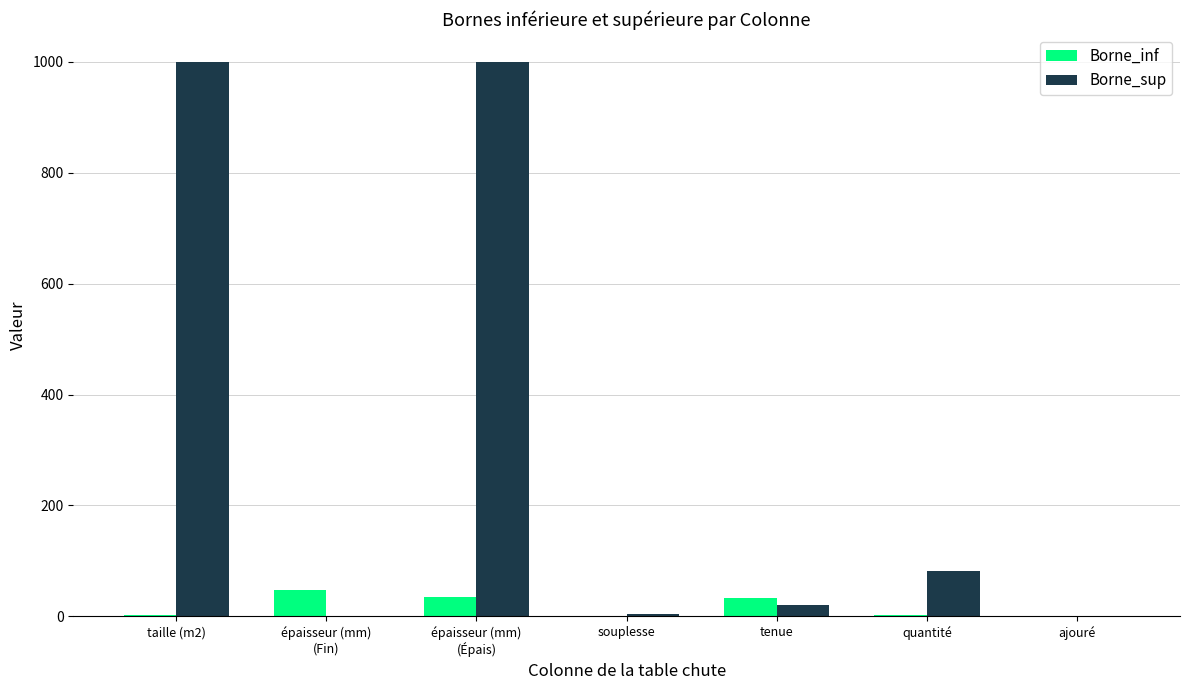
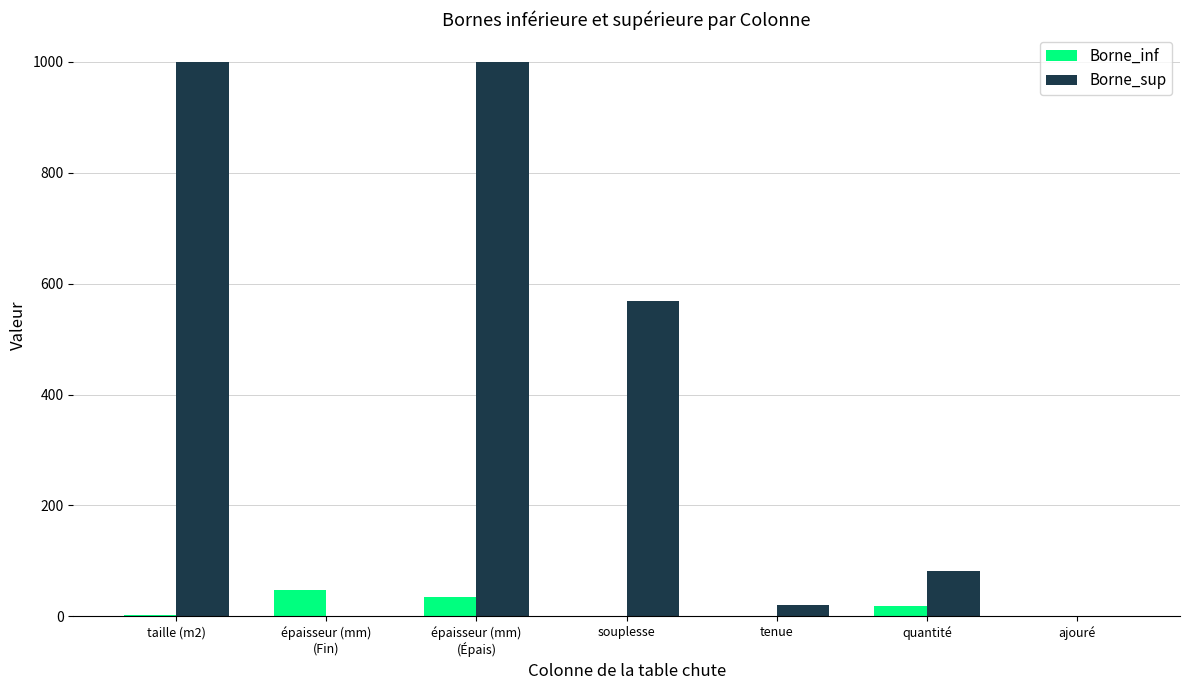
  {
    "Borne_inf": {
      "épaisseur (mm) (Fin)": 50,
      "épaisseur (mm) (Épais)": 40,
      "souplesse": 0,
-     "tenue": 30,
-     "quantité": 0
+     "tenue": 0,
+     "quantité": 20
    },
    "Borne_sup": {
      "taille (m2)": 1000,
      "épaisseur (mm) (Épais)": 1000,
-     "souplesse": 10,
+     "souplesse": 570,
      "tenue": 20,
      "quantité": 80
    }
  }
